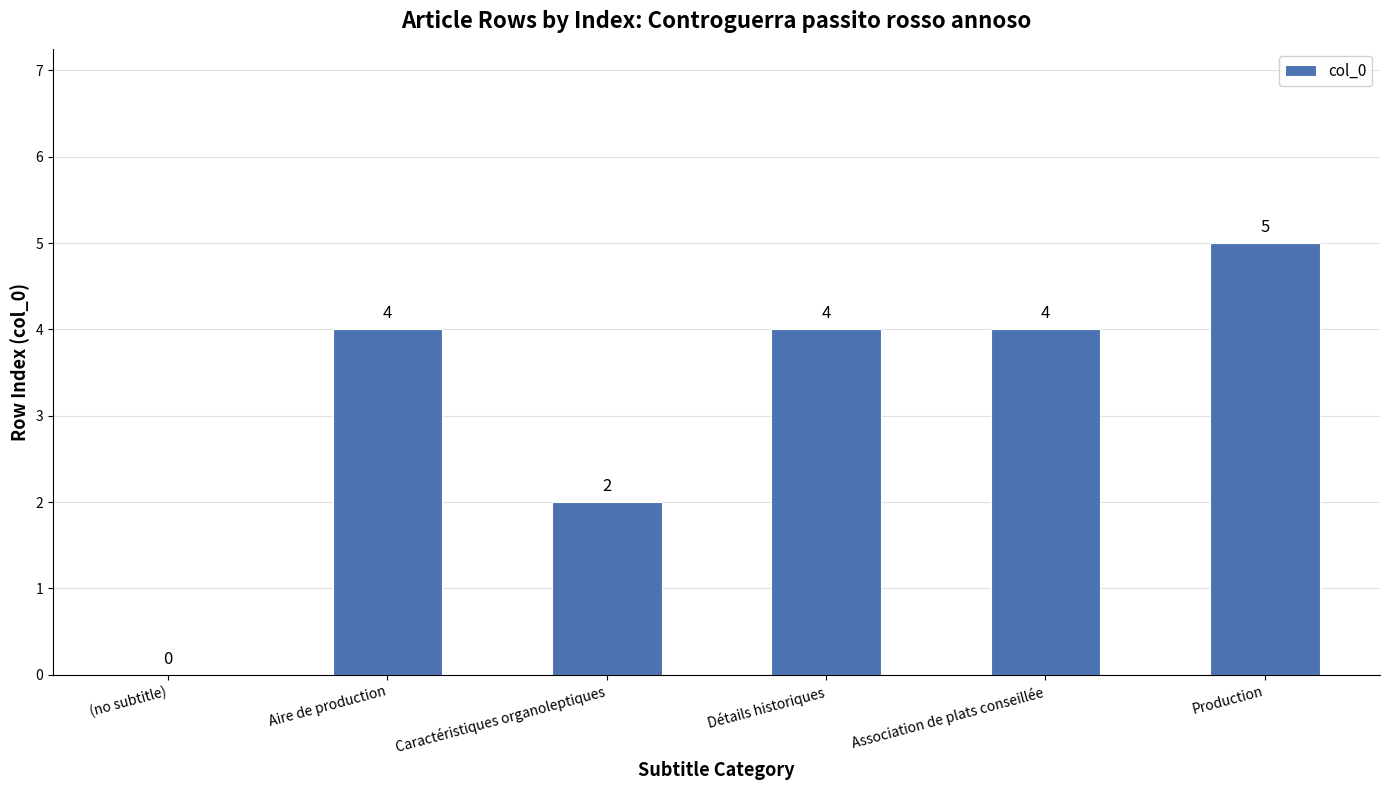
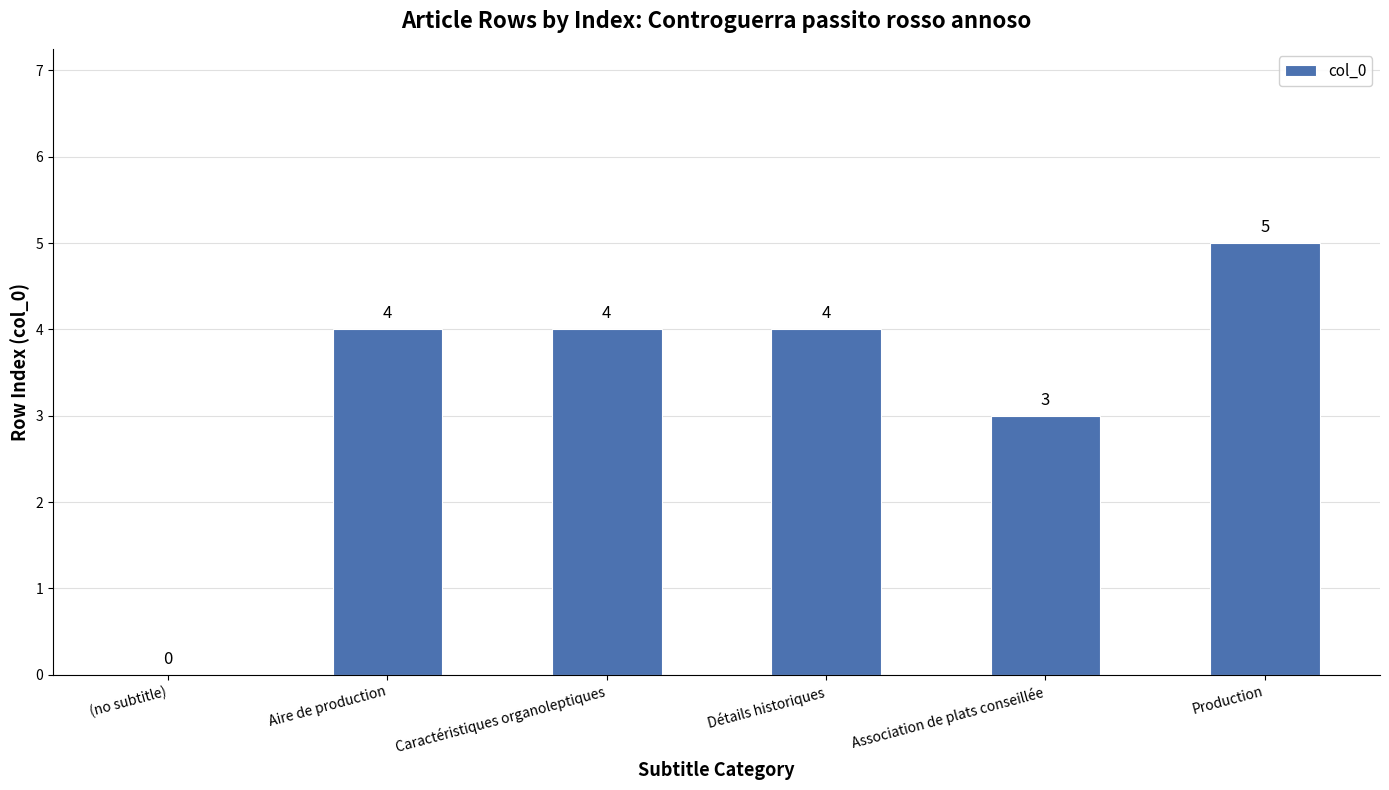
  {
    "(no subtitle)": 0,
    "Aire de production": 4,
-   "Caractéristiques organoleptiques": 2,
+   "Caractéristiques organoleptiques": 4,
    "Détails historiques": 4,
-   "Association de plats conseillée": 4,
+   "Association de plats conseillée": 3,
    "Production": 5
  }
